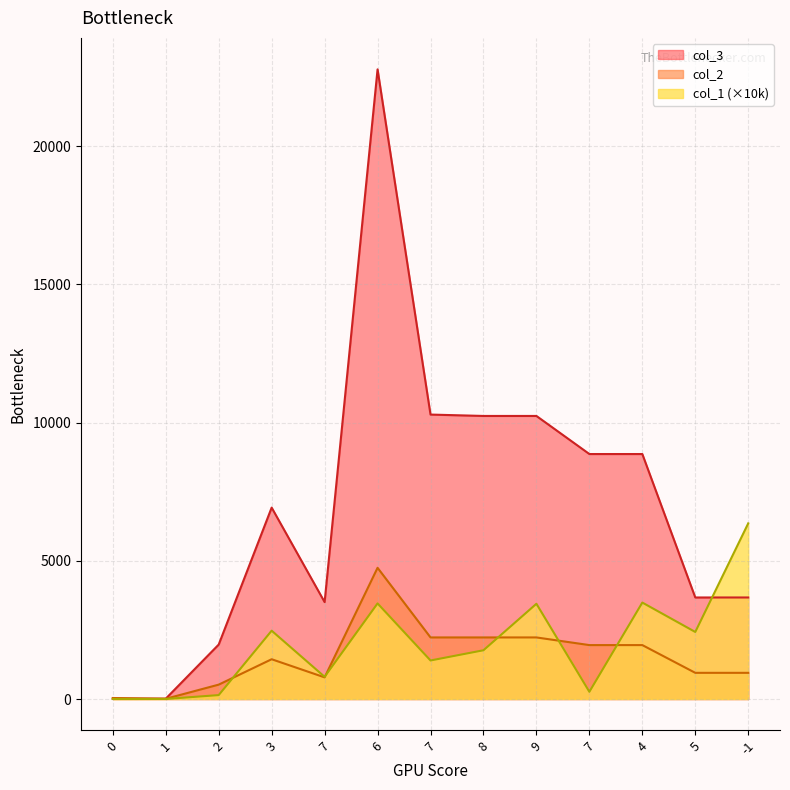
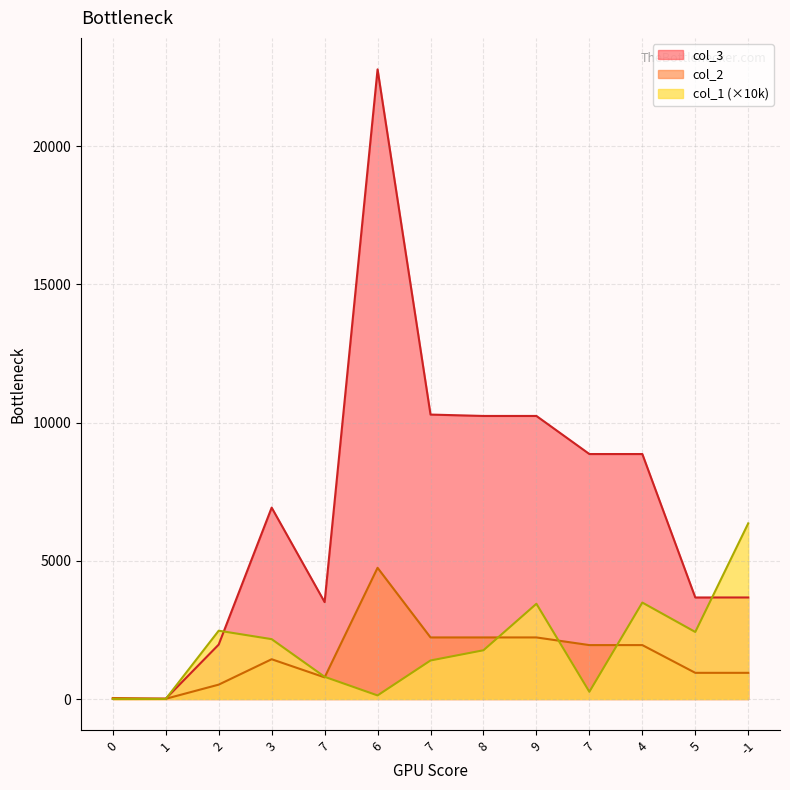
  {
    "col_1 (×10k)": {
-     "2": 100,
-     "3": 2500,
-     "6": 3500,
+     "2": 2500,
+     "3": 2200,
+     "6": 100,
      "8": 1800,
      "9": 3400,
      "4": 3500,
      "5": 2400,
      "-1": 6400
    }
  }
